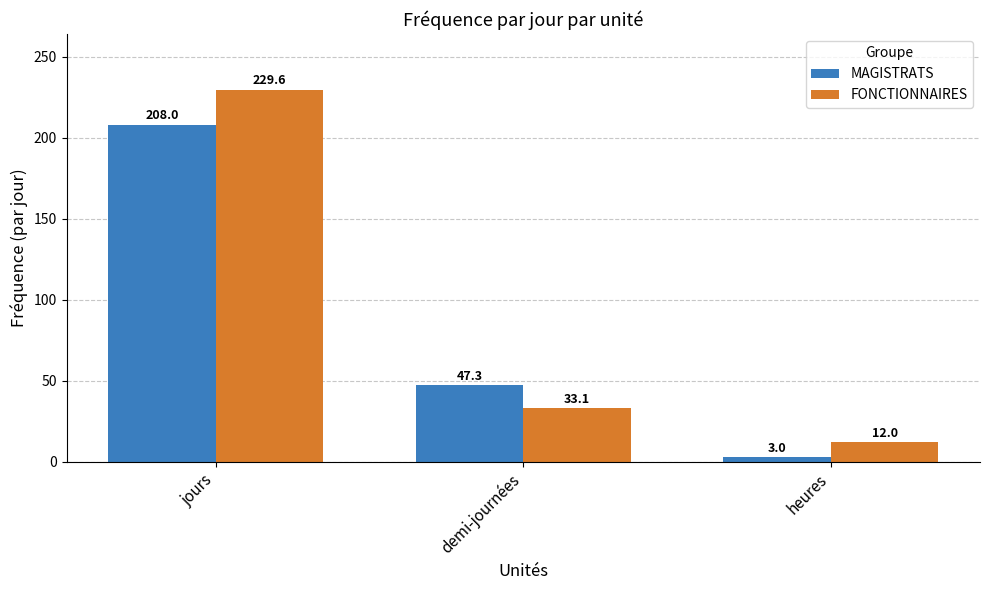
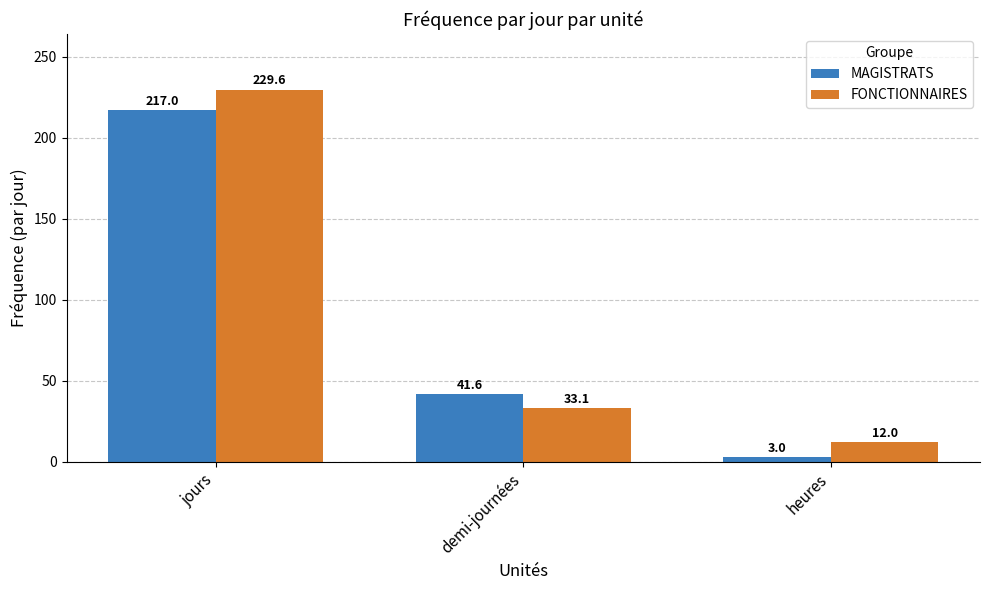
  {
    "MAGISTRATS": {
-     "jours": 208.0,
-     "demi-journées": 47.3,
+     "jours": 217.0,
+     "demi-journées": 41.6,
      "heures": 3.0
    },
    "FONCTIONNAIRES": {
      "jours": 229.6,
      "demi-journées": 33.1,
      "heures": 12.0
    }
  }
